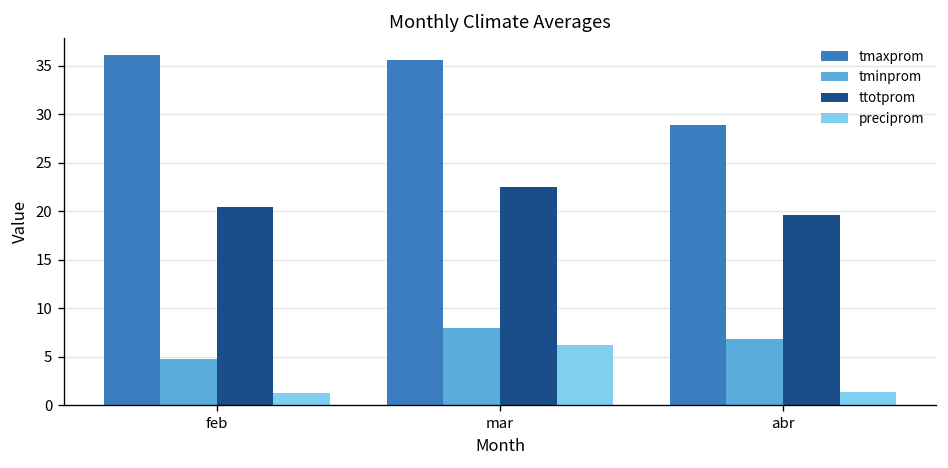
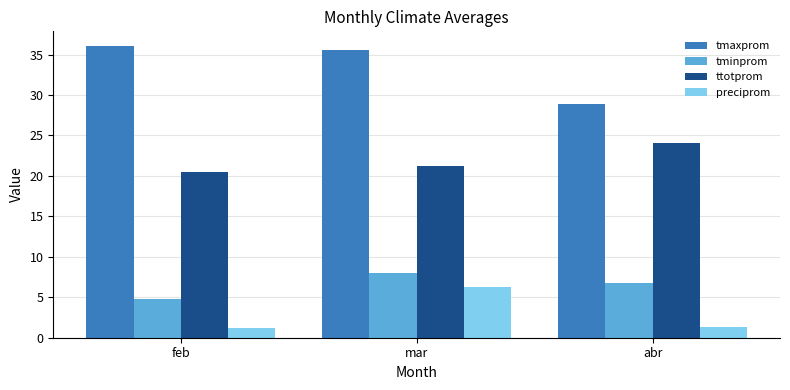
  {
    "tmaxprom": {
      "feb": 36,
      "mar": 36,
      "abr": 29
    },
    "ttotprom": {
      "feb": 20,
-     "mar": 22,
-     "abr": 20
+     "mar": 21,
+     "abr": 24
    }
  }
